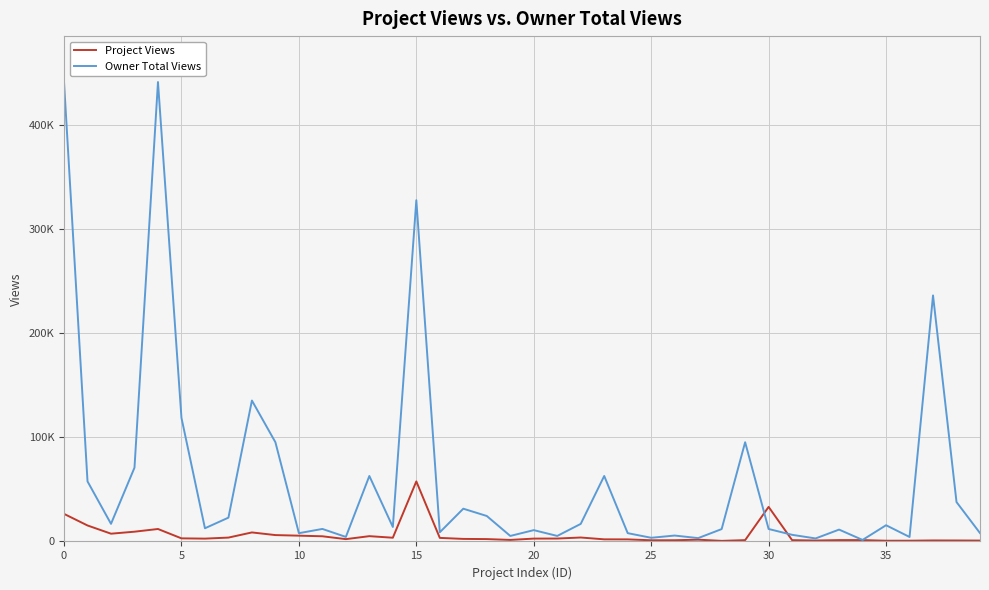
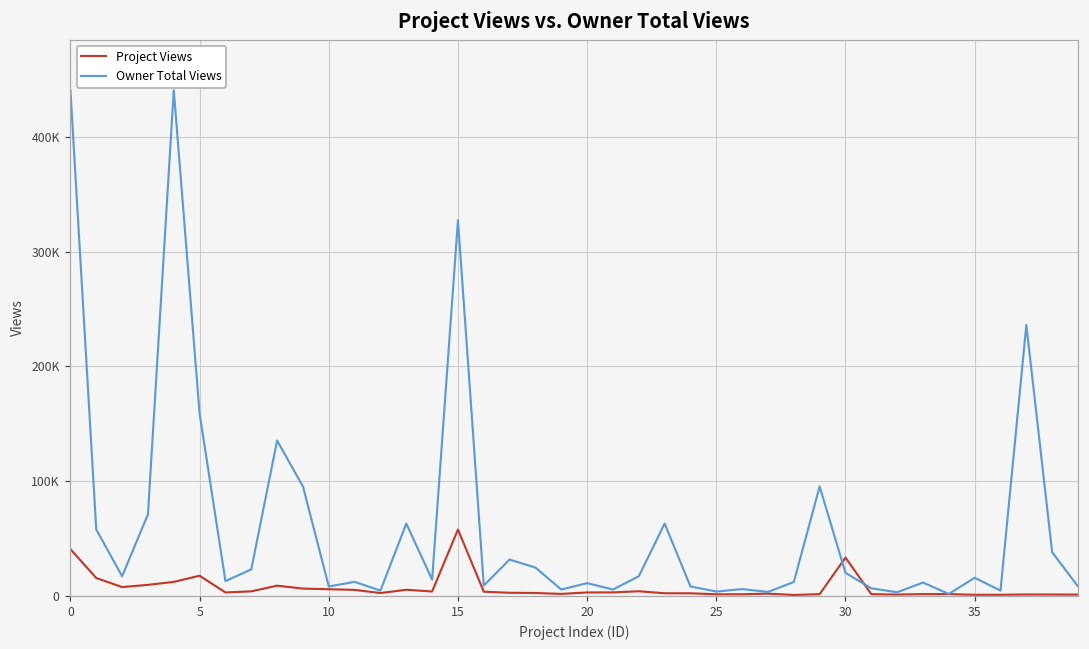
  {
    "Project Views": {
-     "0": 26000,
-     "5": 3000,
+     "0": 40000,
+     "5": 17000,
      "15": 58000,
      "20": 3000,
      "30": 33000,
      "35": 1000
    },
    "Owner Total Views": {
      "0": 441000,
-     "5": 119000,
+     "5": 159000,
      "15": 327000,
      "20": 11000,
-     "30": 12000,
+     "30": 20000,
      "35": 16000
    }
  }
